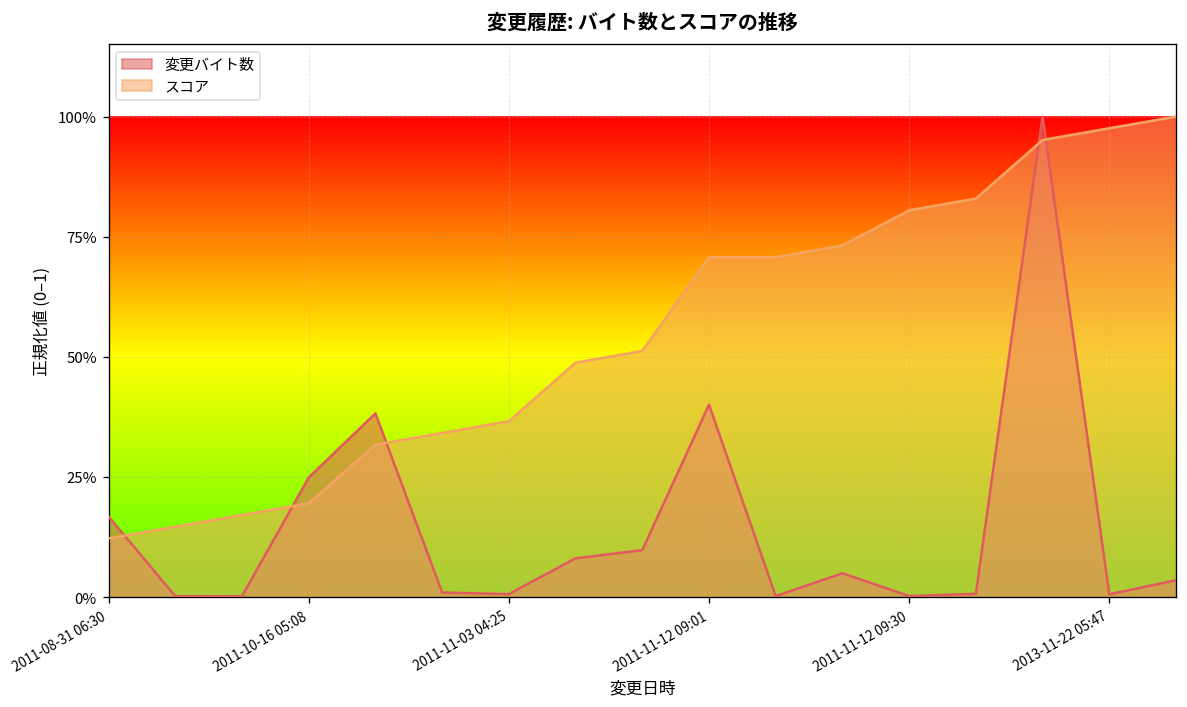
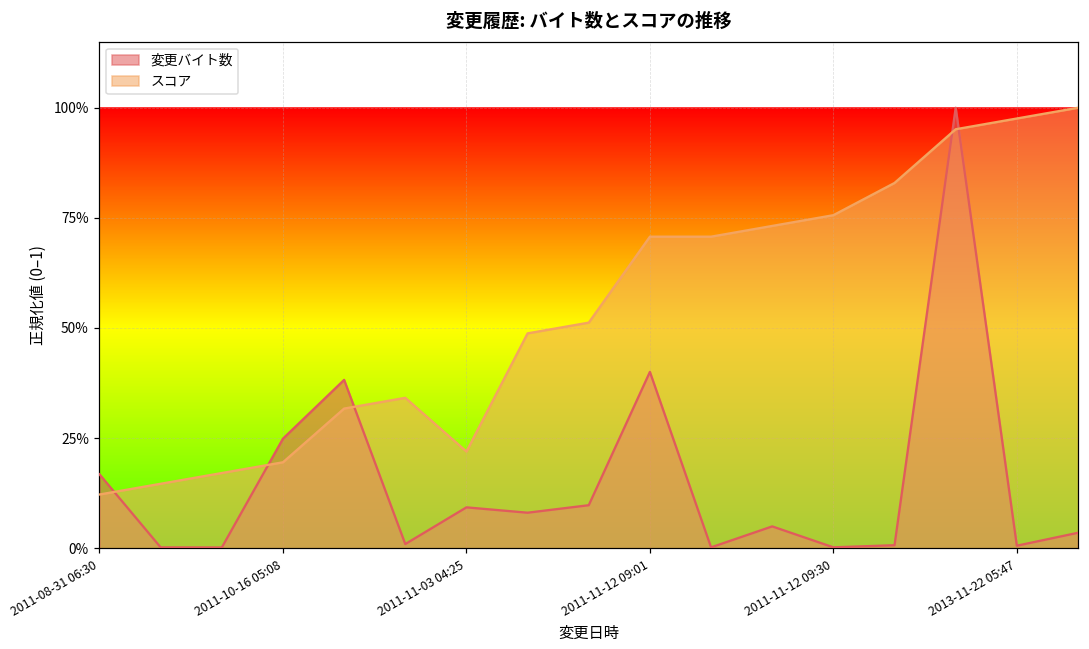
  {
    "変更バイト数": {
      "2011-08-31 06:30": "17%",
      "2011-10-16 05:08": "25%",
-     "2011-11-03 04:25": "1%",
+     "2011-11-03 04:25": "9%",
      "2011-11-12 09:01": "40%",
      "2011-11-12 09:30": "0%",
      "2013-11-22 05:47": "1%"
    },
    "スコア": {
      "2011-08-31 06:30": "12%",
      "2011-10-16 05:08": "20%",
-     "2011-11-03 04:25": "37%",
+     "2011-11-03 04:25": "22%",
      "2011-11-12 09:01": "71%",
-     "2011-11-12 09:30": "80%",
+     "2011-11-12 09:30": "76%",
      "2013-11-22 05:47": "98%"
    }
  }
